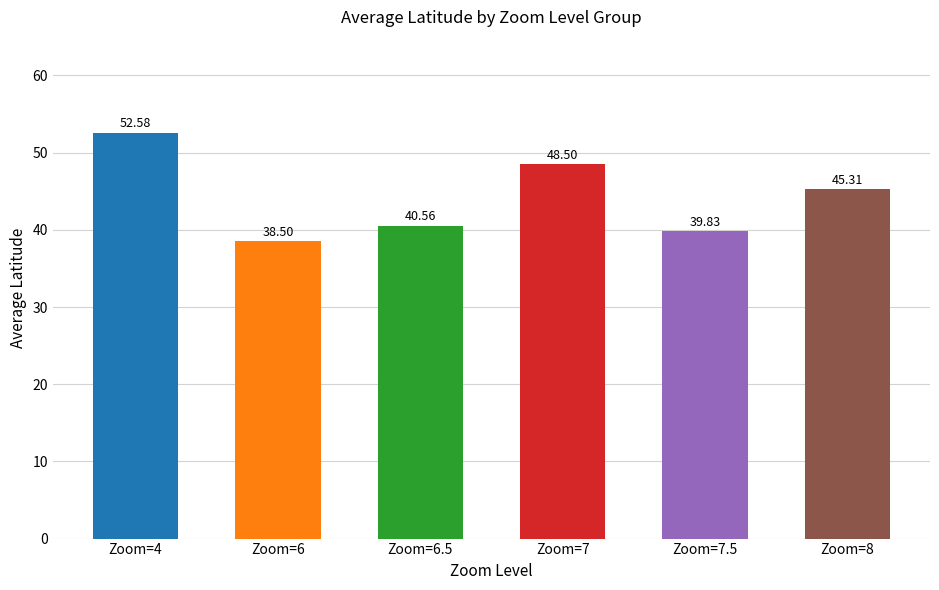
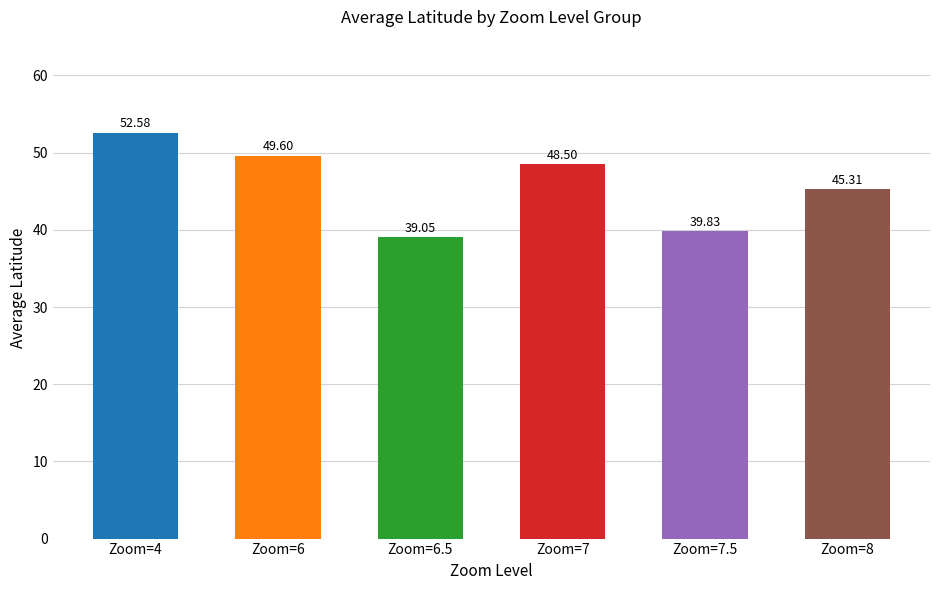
  {
    "Zoom=4": 52.58,
-   "Zoom=6": 38.50,
-   "Zoom=6.5": 40.56,
+   "Zoom=6": 49.60,
+   "Zoom=6.5": 39.05,
    "Zoom=7": 48.50,
    "Zoom=7.5": 39.83,
    "Zoom=8": 45.31
  }
